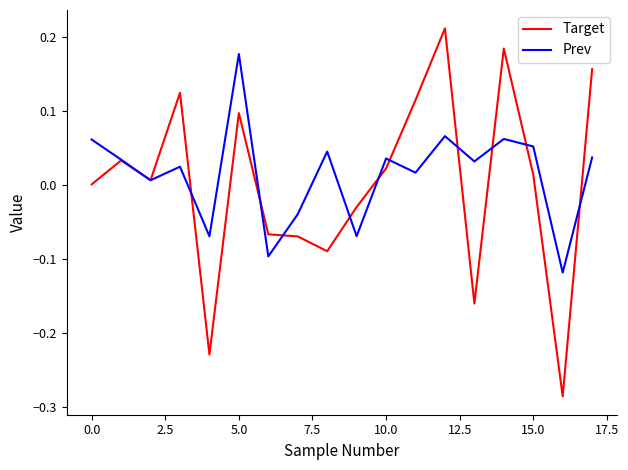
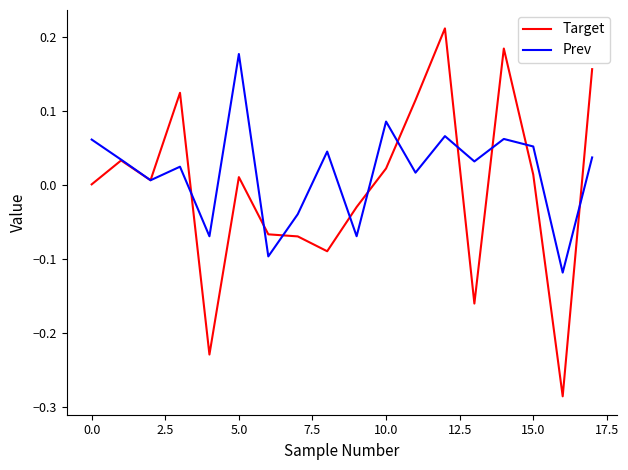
  {
    "Target": {
      "0.0": 0.00,
-     "5.0": 0.10,
+     "5.0": 0.01,
      "10.0": 0.02,
      "15.0": 0.01
    },
    "Prev": {
      "0.0": 0.06,
      "5.0": 0.18,
-     "10.0": 0.04,
+     "10.0": 0.09,
      "15.0": 0.05
    }
  }
